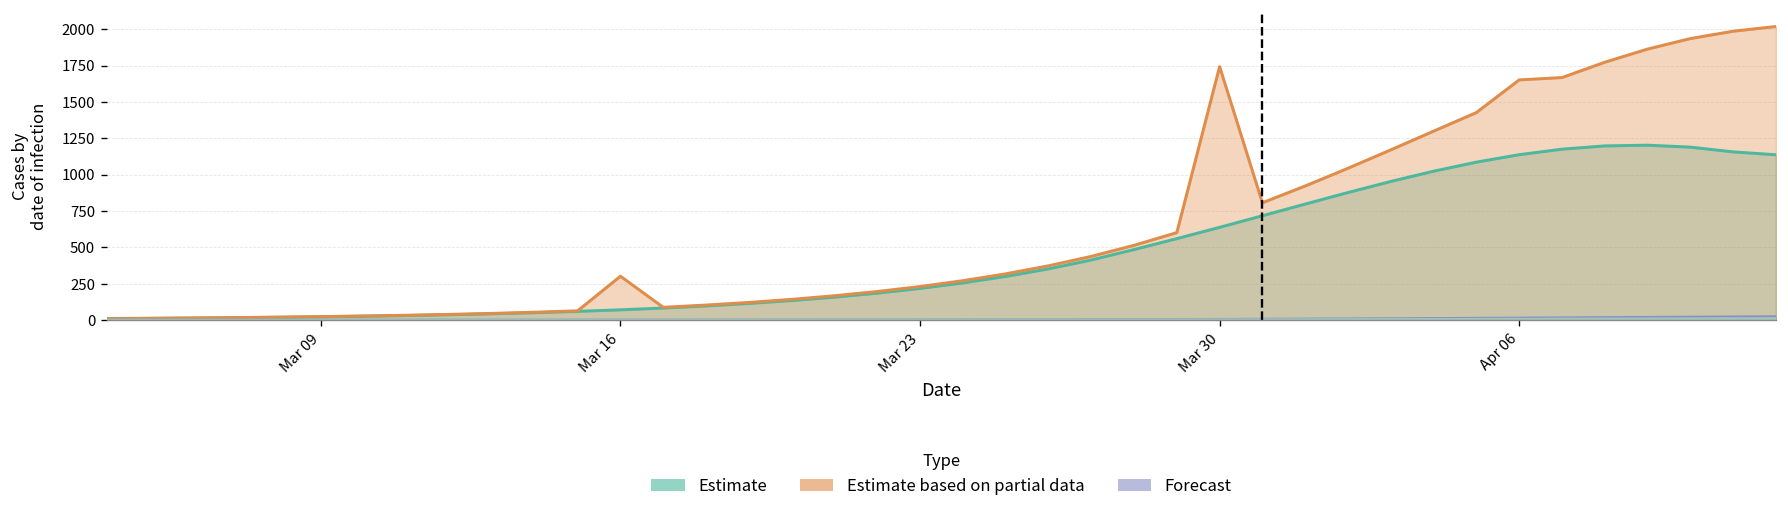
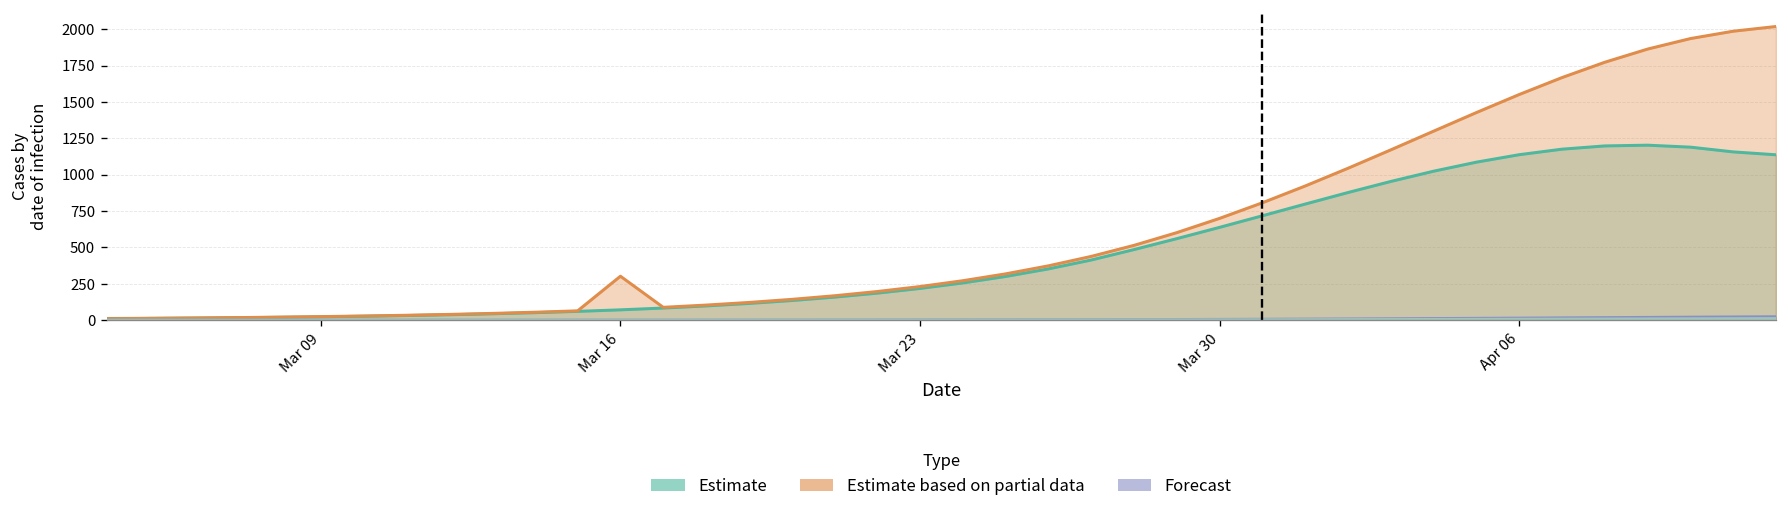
  {
    "Estimate based on partial data": {
      "Mar 16": 300,
-     "Mar 30": 1740,
-     "Apr 06": 1650
+     "Mar 30": 700,
+     "Apr 06": 1550
    }
  }
